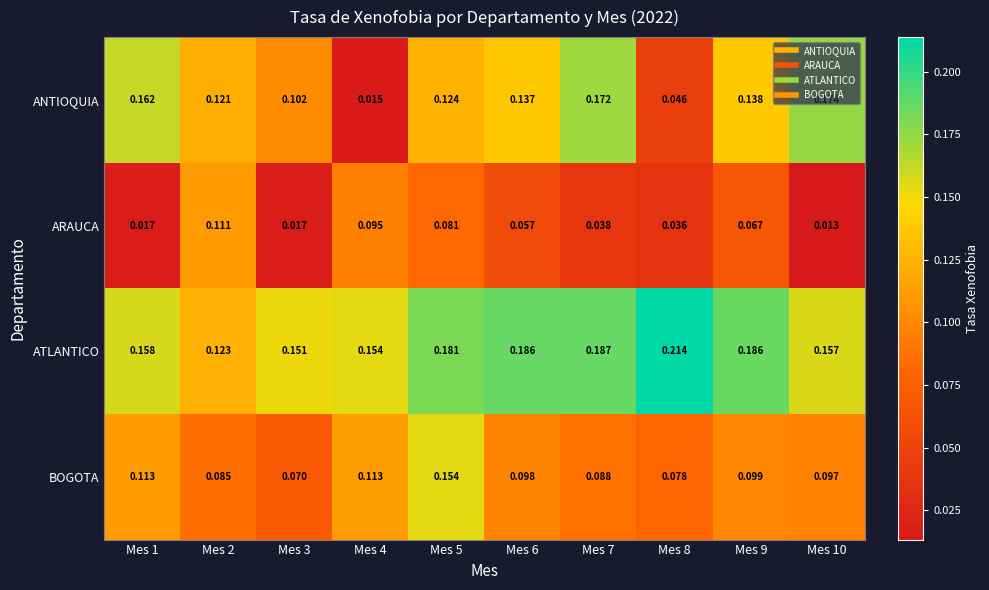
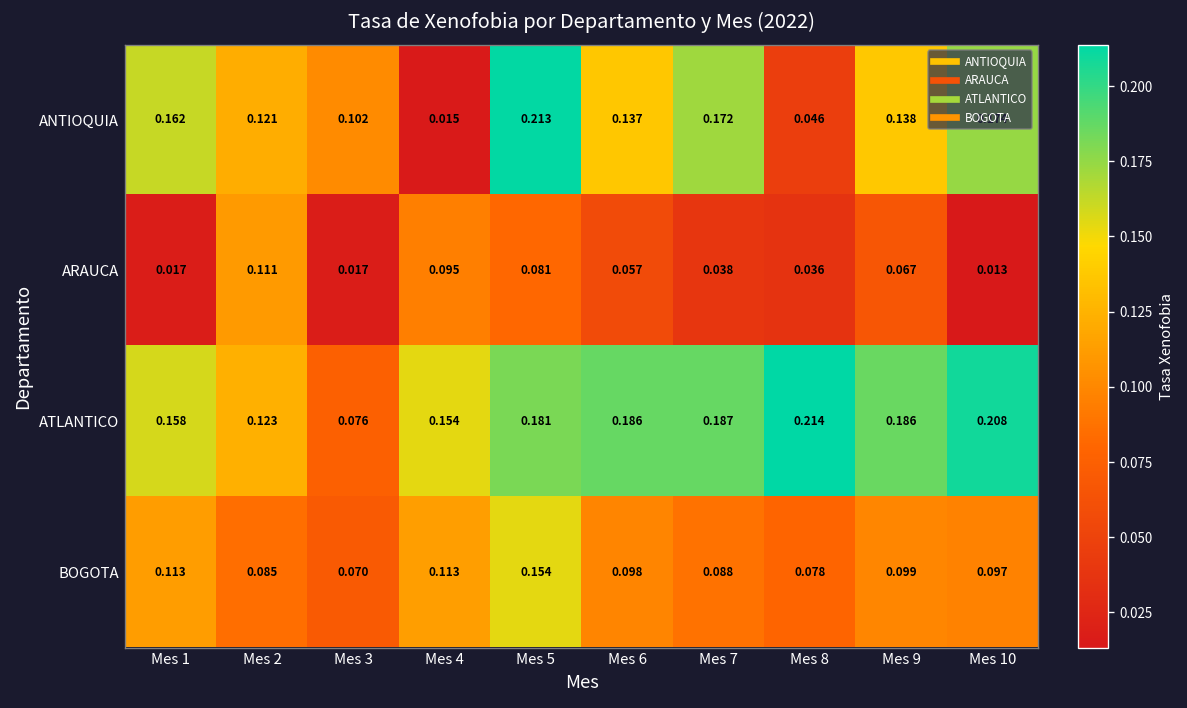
  {
    "ANTIOQUIA": {
      "Mes 1": 0.162,
      "Mes 2": 0.121,
      "Mes 3": 0.102,
      "Mes 4": 0.015,
-     "Mes 5": 0.124,
+     "Mes 5": 0.213,
      "Mes 6": 0.137,
      "Mes 7": 0.172,
      "Mes 8": 0.046,
      "Mes 9": 0.138
    },
    "ARAUCA": {
      "Mes 1": 0.017,
      "Mes 2": 0.111,
      "Mes 3": 0.017,
      "Mes 4": 0.095,
      "Mes 5": 0.081,
      "Mes 6": 0.057,
      "Mes 7": 0.038,
      "Mes 8": 0.036,
      "Mes 9": 0.067,
      "Mes 10": 0.013
    },
    "ATLANTICO": {
      "Mes 1": 0.158,
      "Mes 2": 0.123,
-     "Mes 3": 0.151,
+     "Mes 3": 0.076,
      "Mes 4": 0.154,
      "Mes 5": 0.181,
      "Mes 6": 0.186,
      "Mes 7": 0.187,
      "Mes 8": 0.214,
      "Mes 9": 0.186,
-     "Mes 10": 0.157
+     "Mes 10": 0.208
    },
    "BOGOTA": {
      "Mes 1": 0.113,
      "Mes 2": 0.085,
      "Mes 3": 0.070,
      "Mes 4": 0.113,
      "Mes 5": 0.154,
      "Mes 6": 0.098,
      "Mes 7": 0.088,
      "Mes 8": 0.078,
      "Mes 9": 0.099,
      "Mes 10": 0.097
    }
  }
